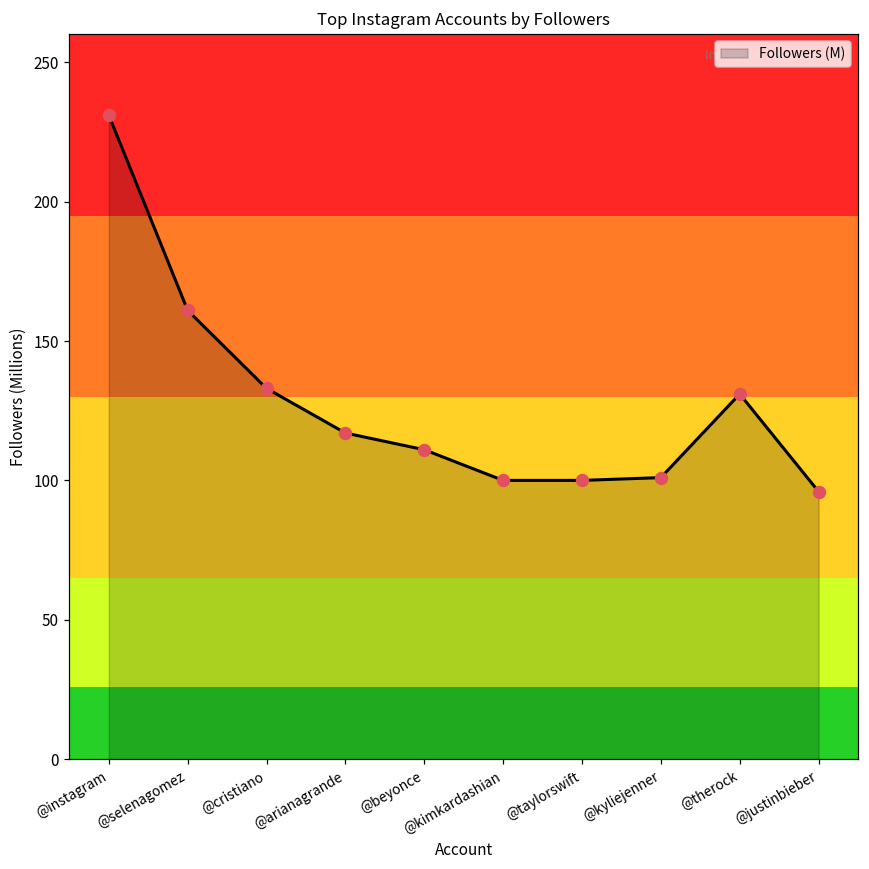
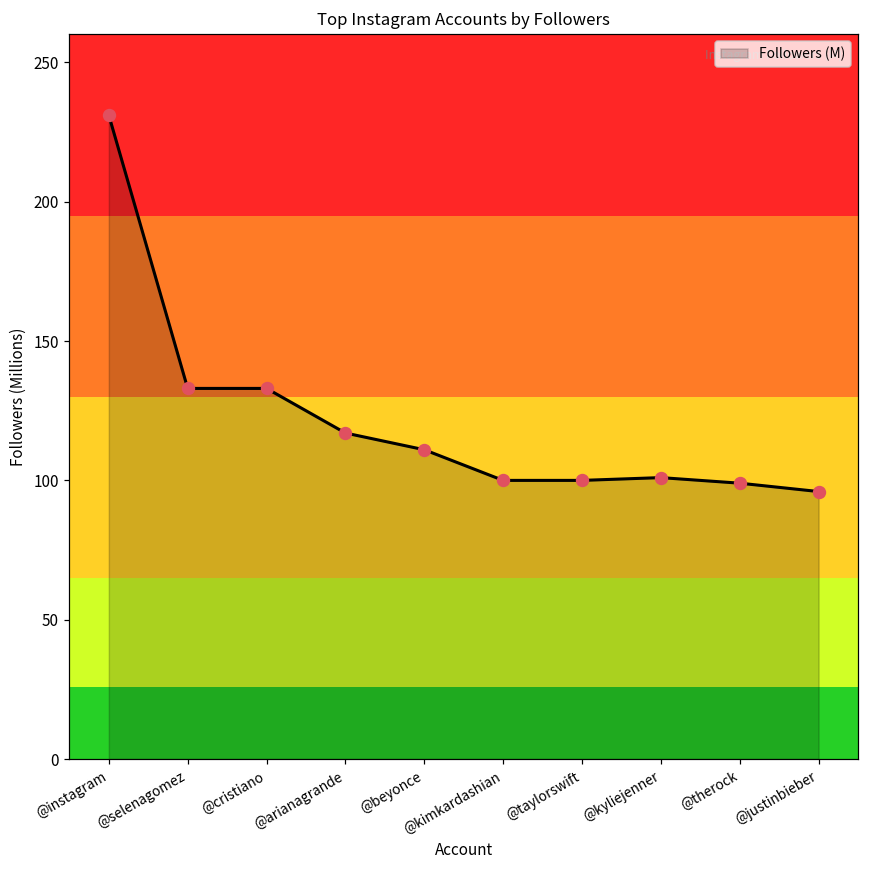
  {
    "@instagram": 231,
-   "@selenagomez": 161,
+   "@selenagomez": 133,
    "@cristiano": 133,
    "@arianagrande": 117,
    "@beyonce": 111,
    "@kimkardashian": 100,
    "@taylorswift": 100,
    "@kyliejenner": 101,
-   "@therock": 131,
+   "@therock": 99,
    "@justinbieber": 96
  }
